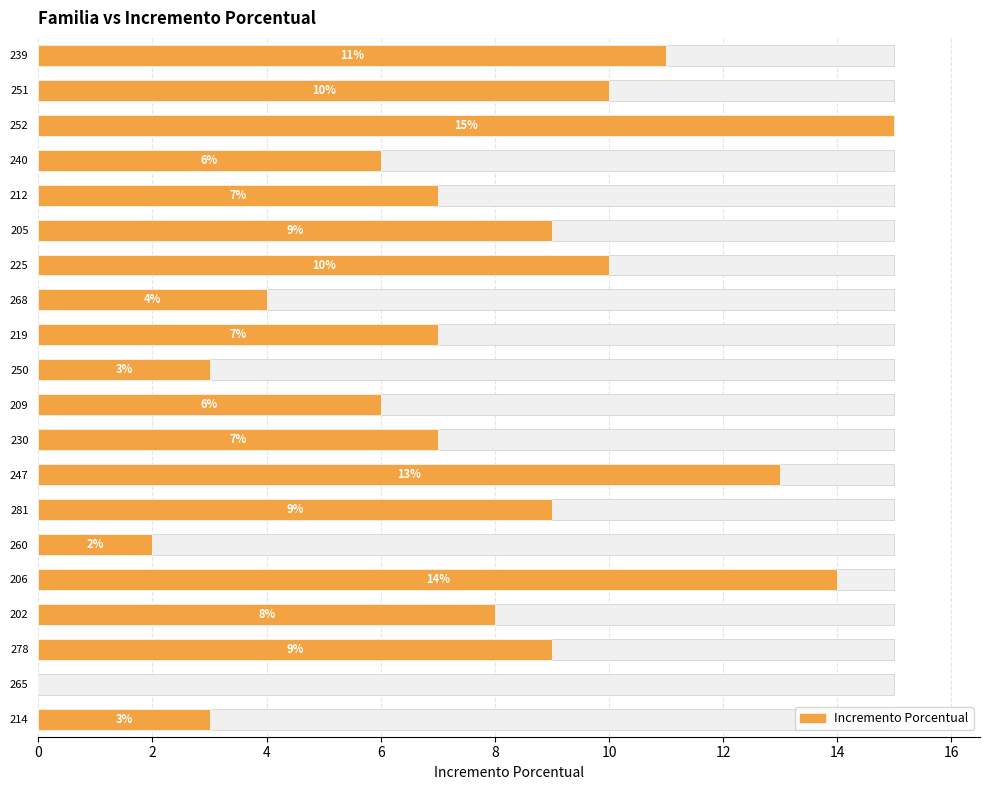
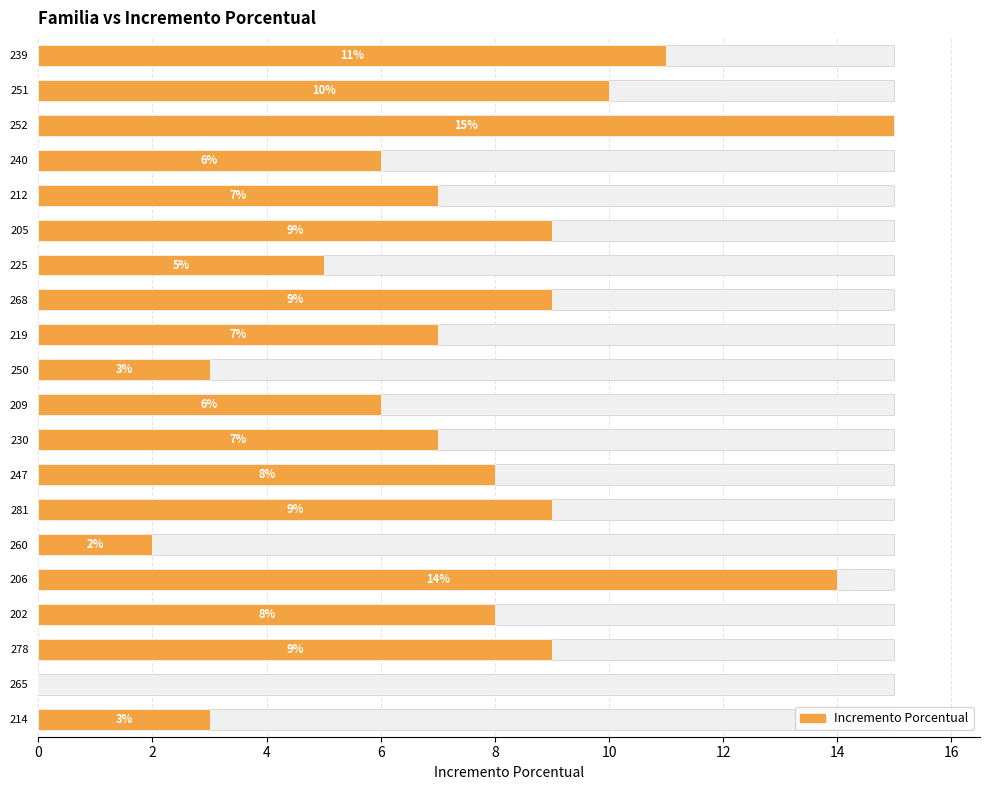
  {
    "Incremento Porcentual": {
      "252": "15%",
-     "225": "10%",
-     "268": "4%",
-     "247": "13%"
+     "225": "5%",
+     "268": "9%",
+     "247": "8%"
    }
  }
